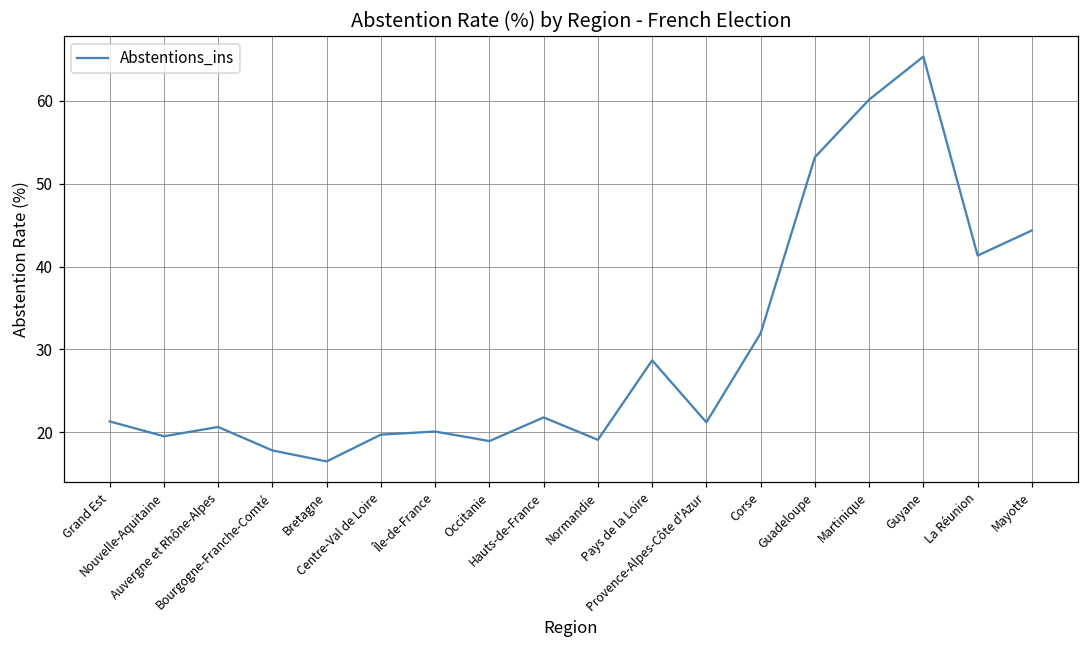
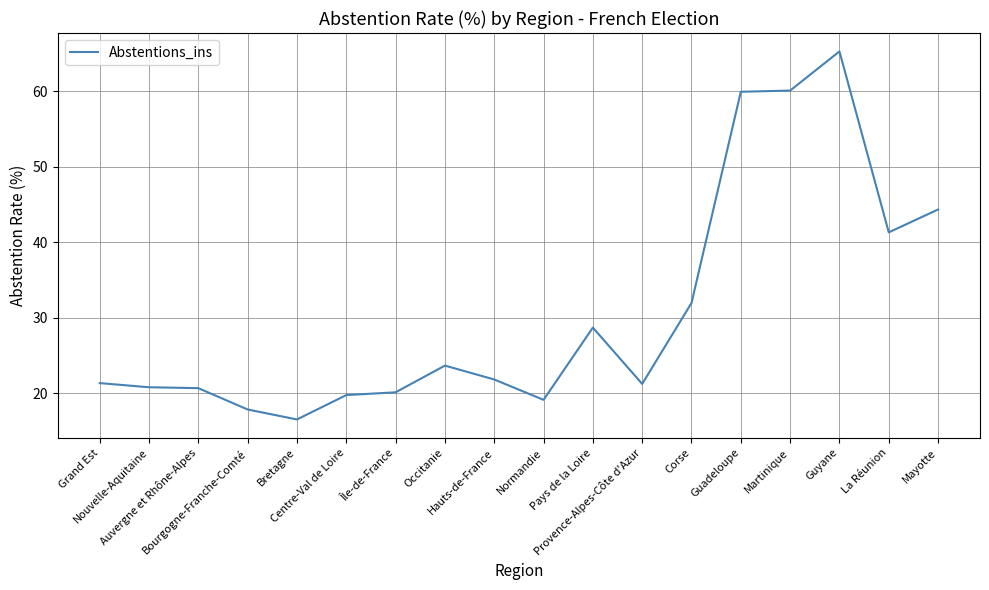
  {
    "Grand Est": 21,
-   "Nouvelle-Aquitaine": 20,
+   "Nouvelle-Aquitaine": 21,
    "Auvergne et Rhône-Alpes": 21,
    "Bourgogne-Franche-Comté": 18,
    "Bretagne": 17,
    "Centre-Val de Loire": 20,
    "Île-de-France": 20,
-   "Occitanie": 19,
+   "Occitanie": 24,
    "Hauts-de-France": 22,
    "Normandie": 19,
    "Pays de la Loire": 29,
    "Provence-Alpes-Côte d'Azur": 21,
    "Corse": 32,
-   "Guadeloupe": 53,
+   "Guadeloupe": 60,
    "Martinique": 60,
    "Guyane": 65,
    "La Réunion": 41,
    "Mayotte": 44
  }
